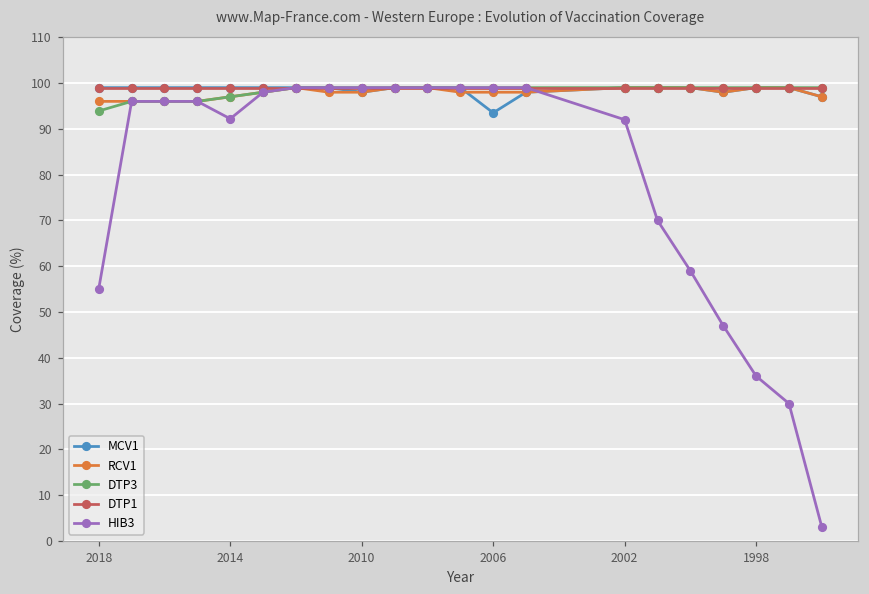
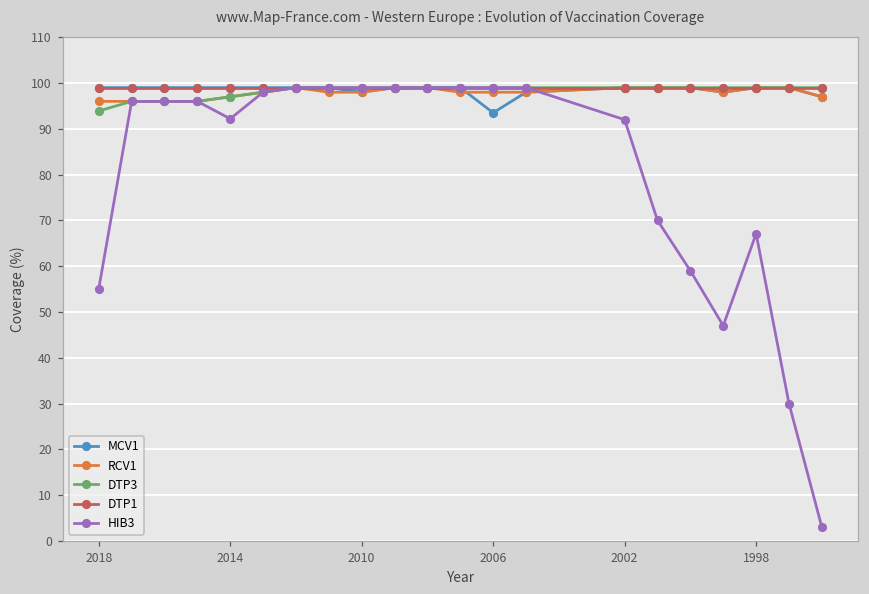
  {
    "MCV1": {
      "2006": 94
    },
    "DTP3": {
      "2018": 94
    },
    "HIB3": {
      "2018": 55,
      "2014": 92,
      "2002": 92,
-     "1998": 36
+     "1998": 67
    }
  }
